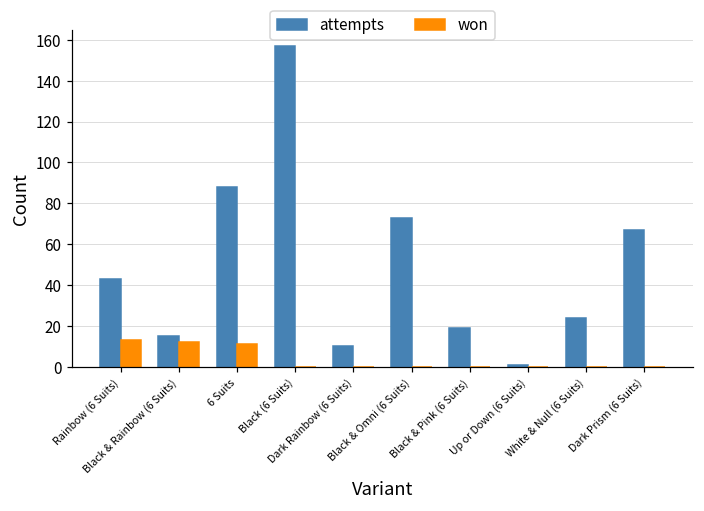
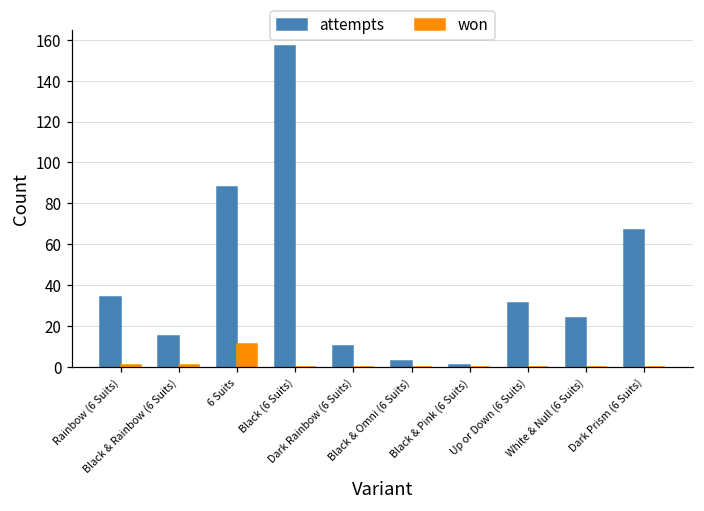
  {
    "attempts": {
-     "Rainbow (6 Suits)": 43,
+     "Rainbow (6 Suits)": 34,
      "Black & Rainbow (6 Suits)": 15,
      "6 Suits": 88,
      "Black (6 Suits)": 157,
      "Dark Rainbow (6 Suits)": 10,
-     "Black & Omni (6 Suits)": 73,
-     "Black & Pink (6 Suits)": 19,
-     "Up or Down (6 Suits)": 1,
+     "Black & Omni (6 Suits)": 3,
+     "Black & Pink (6 Suits)": 1,
+     "Up or Down (6 Suits)": 31,
      "White & Null (6 Suits)": 24,
      "Dark Prism (6 Suits)": 67
    },
    "won": {
-     "Rainbow (6 Suits)": 13,
-     "Black & Rainbow (6 Suits)": 12,
+     "Rainbow (6 Suits)": 1,
+     "Black & Rainbow (6 Suits)": 1,
      "6 Suits": 11,
      "Black (6 Suits)": 0,
      "Dark Rainbow (6 Suits)": 0,
      "Black & Omni (6 Suits)": 0,
      "Black & Pink (6 Suits)": 0,
      "Up or Down (6 Suits)": 0,
      "White & Null (6 Suits)": 0,
      "Dark Prism (6 Suits)": 0
    }
  }
